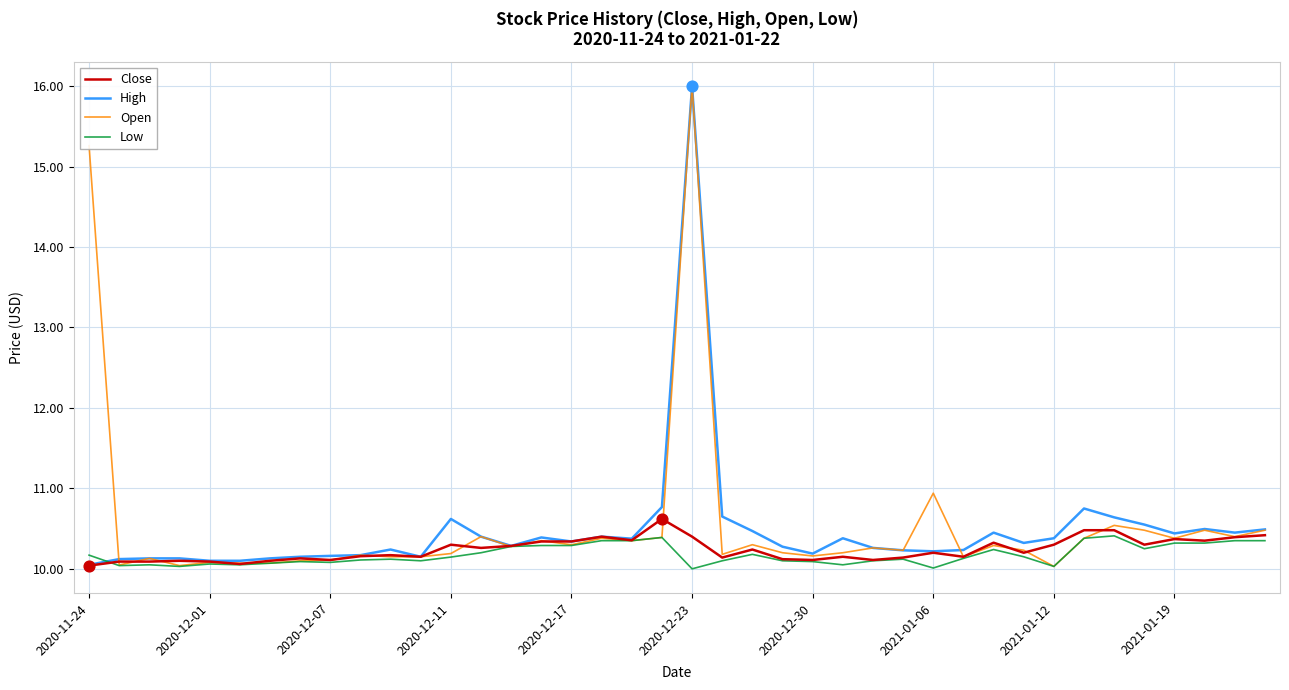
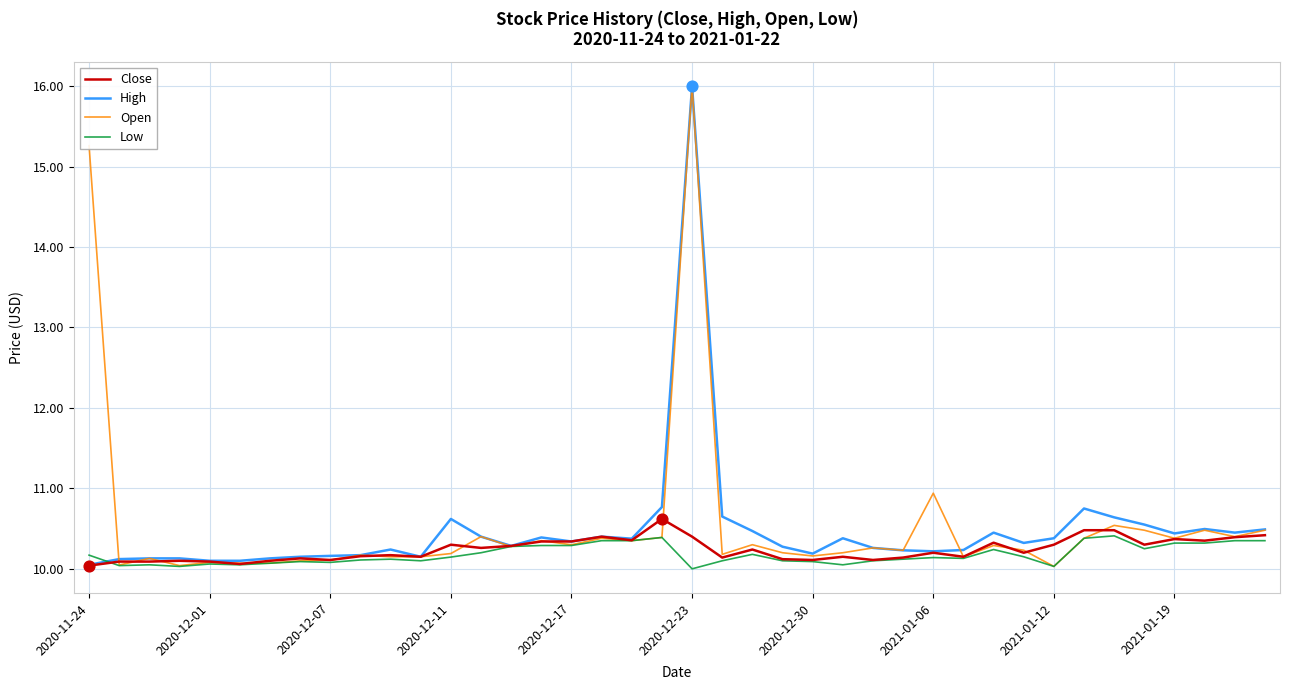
  {
    "Open": {
      "2020-12-11": 10.2,
      "2021-01-06": 10.9
    },
    "Low": {
      "2020-11-24": 10.2,
      "2020-12-11": 10.1,
      "2020-12-23": 10.0,
-     "2021-01-06": 10.0,
+     "2021-01-06": 10.1,
      "2021-01-19": 10.3
    }
  }
